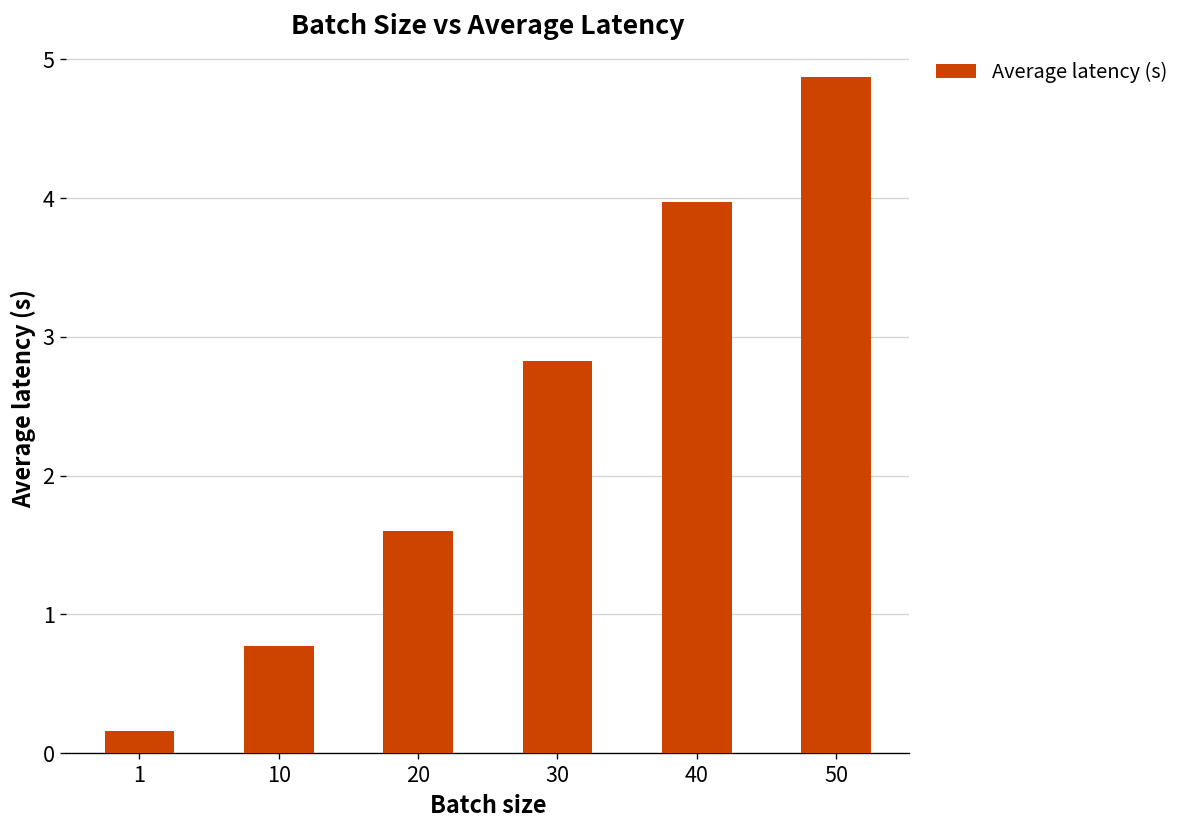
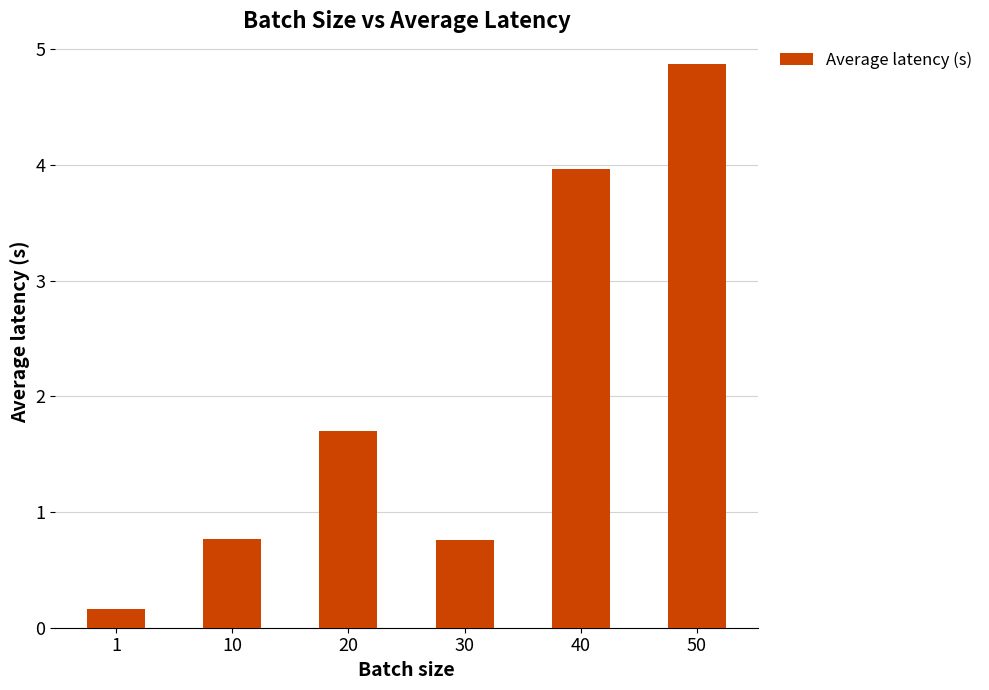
  {
    "1": 0.16,
    "10": 0.77,
-   "20": 1.6,
-   "30": 2.83,
+   "20": 1.7,
+   "30": 0.76,
    "40": 3.97,
    "50": 4.87
  }
